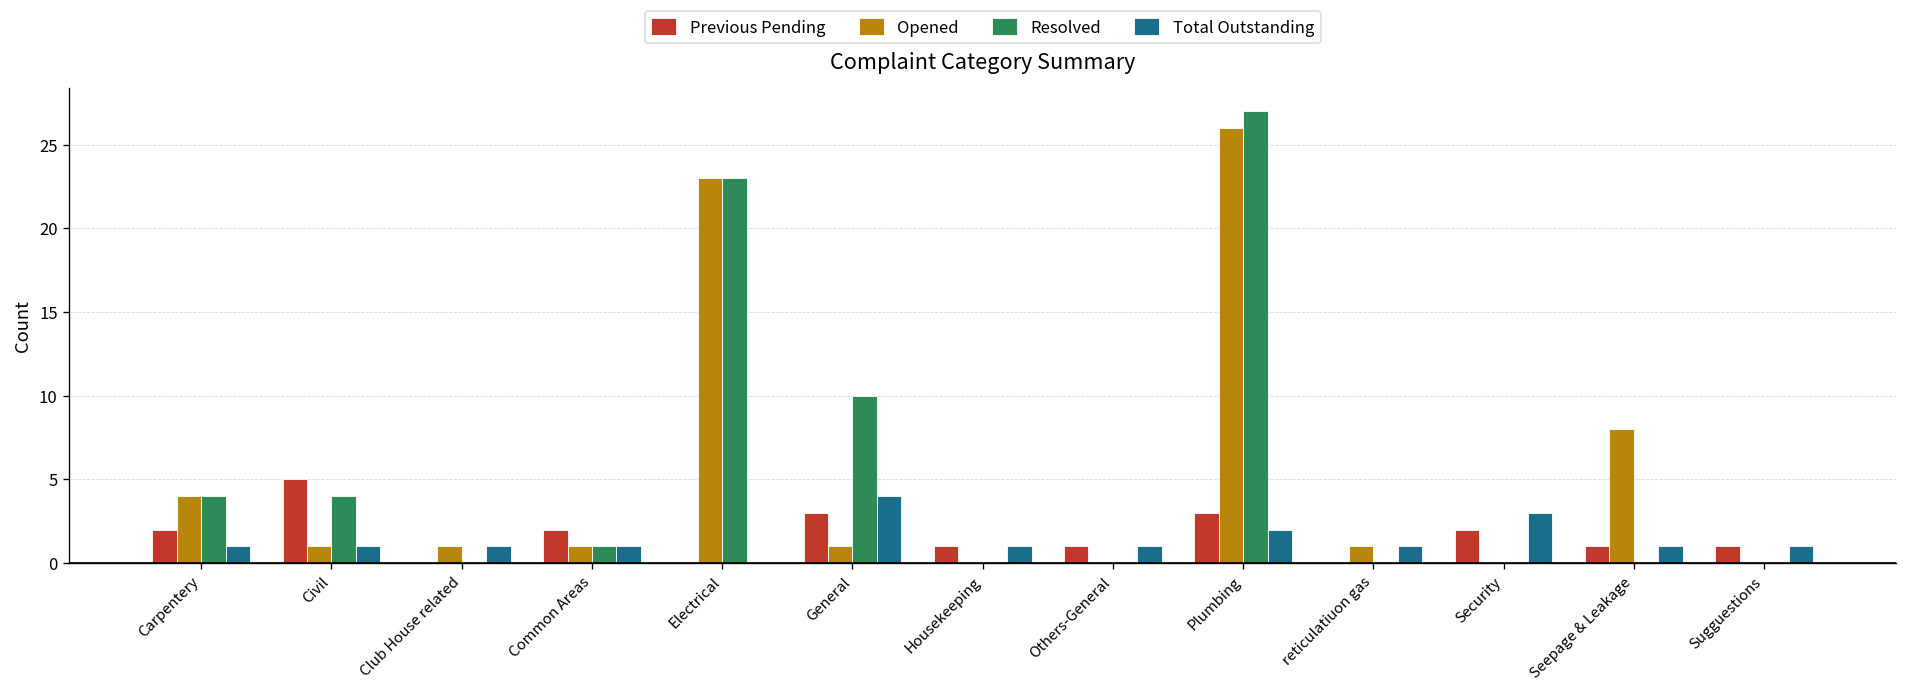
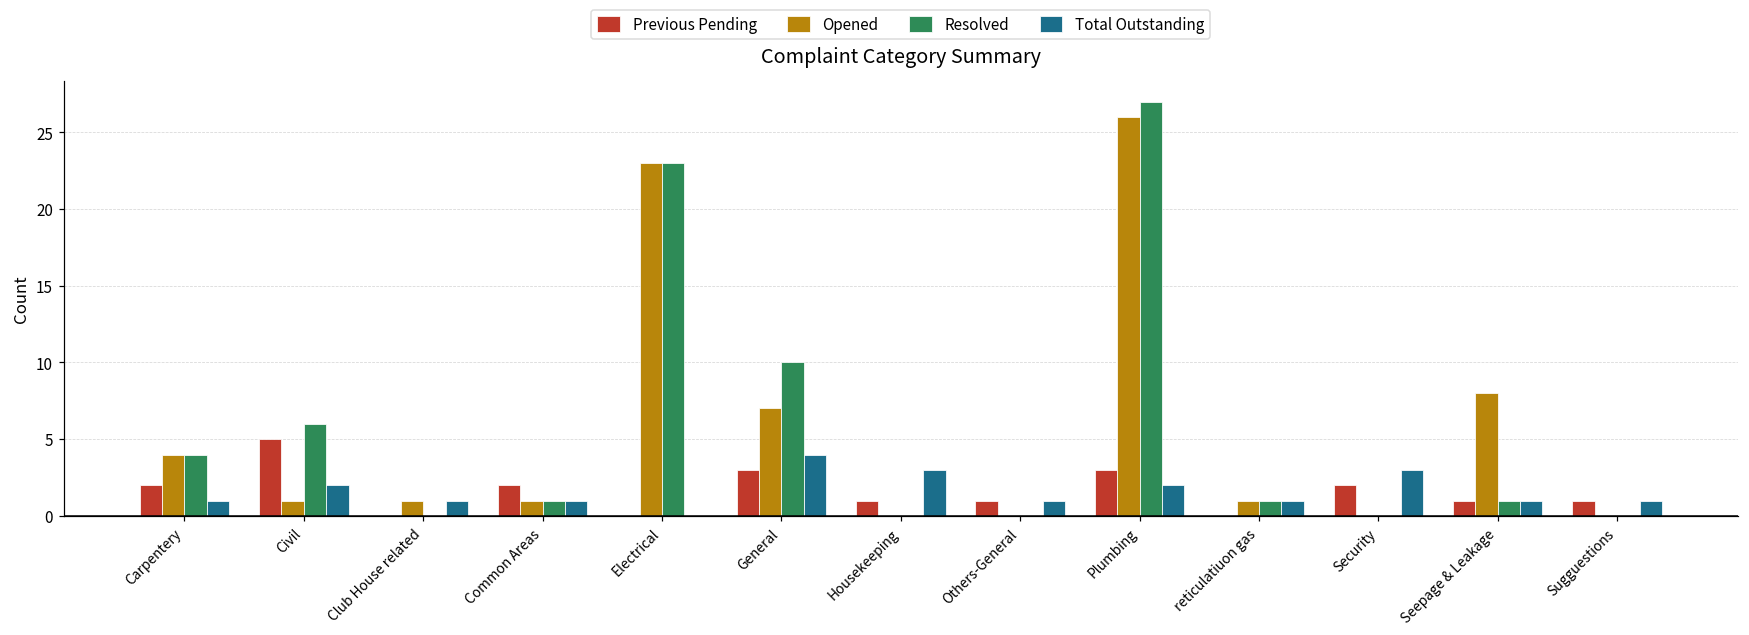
  {
    "Previous Pending": {
      "Carpentery": 2,
      "Civil": 5,
      "Club House related": 0,
      "Common Areas": 2,
      "Electrical": 0,
      "General": 3,
      "Housekeeping": 1,
      "Others-General": 1,
      "Plumbing": 3,
      "reticulatiuon gas": 0,
      "Security": 2,
      "Seepage & Leakage": 1,
      "Sugguestions": 1
    },
    "Opened": {
      "Carpentery": 4,
      "Civil": 1,
      "Club House related": 1,
      "Common Areas": 1,
      "Electrical": 23,
-     "General": 1,
+     "General": 7,
      "Housekeeping": 0,
      "Others-General": 0,
      "Plumbing": 26,
      "reticulatiuon gas": 1,
      "Security": 0,
      "Seepage & Leakage": 8,
      "Sugguestions": 0
    },
    "Resolved": {
      "Carpentery": 4,
-     "Civil": 4,
+     "Civil": 6,
      "Club House related": 0,
      "Common Areas": 1,
      "Electrical": 23,
      "General": 10,
      "Housekeeping": 0,
      "Others-General": 0,
      "Plumbing": 27,
-     "reticulatiuon gas": 0,
+     "reticulatiuon gas": 1,
      "Security": 0,
-     "Seepage & Leakage": 0,
+     "Seepage & Leakage": 1,
      "Sugguestions": 0
    },
    "Total Outstanding": {
      "Carpentery": 1,
-     "Civil": 1,
+     "Civil": 2,
      "Club House related": 1,
      "Common Areas": 1,
      "Electrical": 0,
      "General": 4,
-     "Housekeeping": 1,
+     "Housekeeping": 3,
      "Others-General": 1,
      "Plumbing": 2,
      "reticulatiuon gas": 1,
      "Security": 3,
      "Seepage & Leakage": 1,
      "Sugguestions": 1
    }
  }
